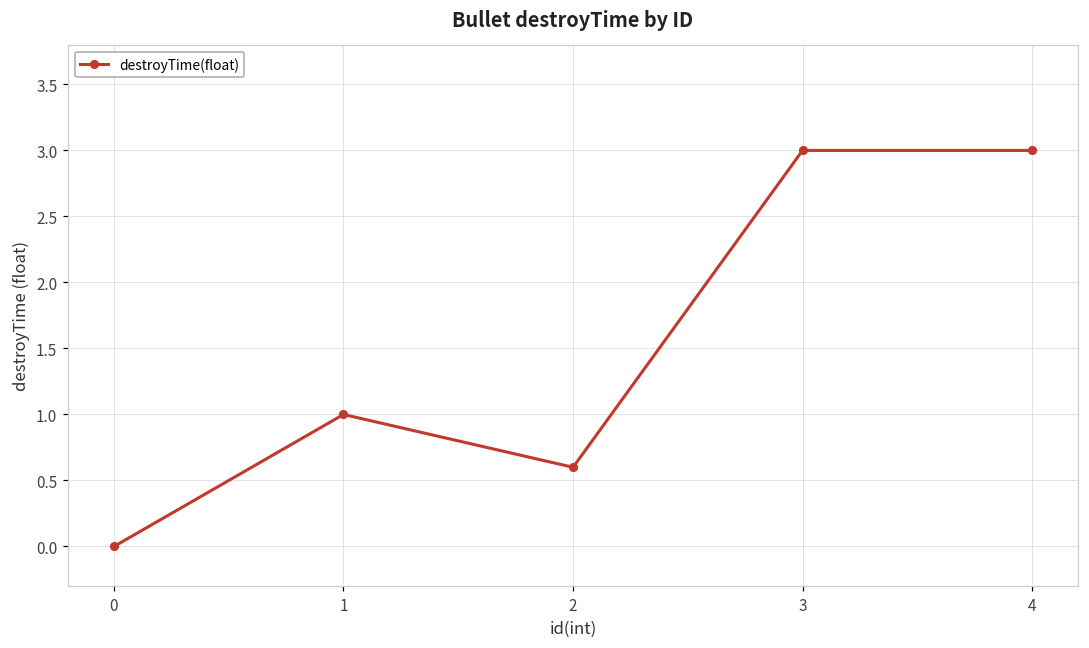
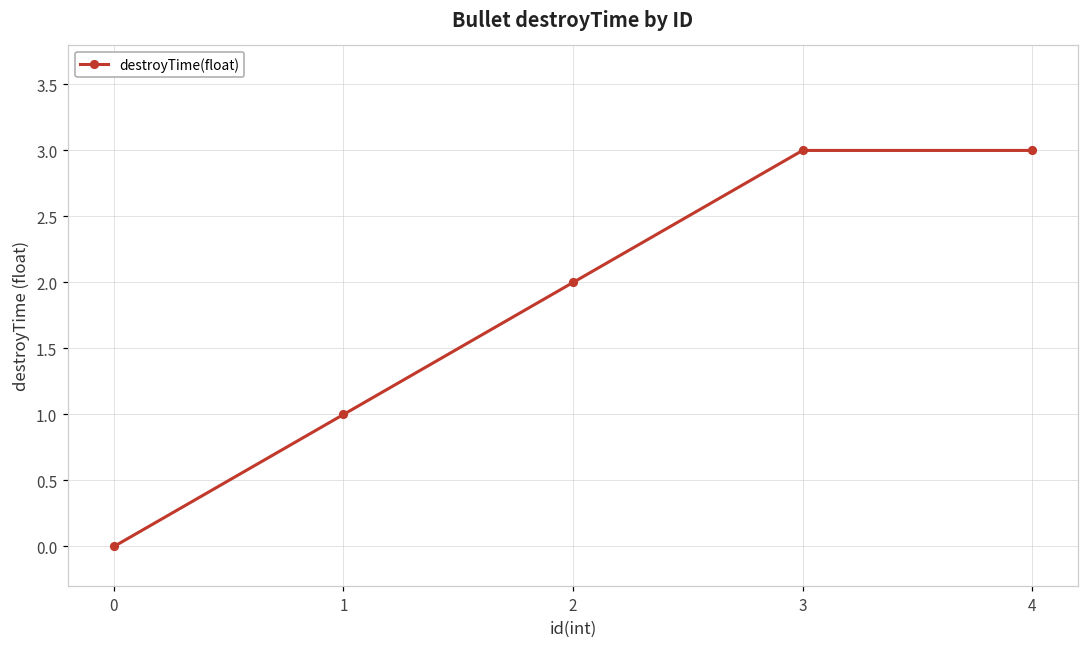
  {
    "0": 0.0,
    "1": 1.0,
-   "2": 0.6,
+   "2": 2.0,
    "3": 3.0,
    "4": 3.0
  }
